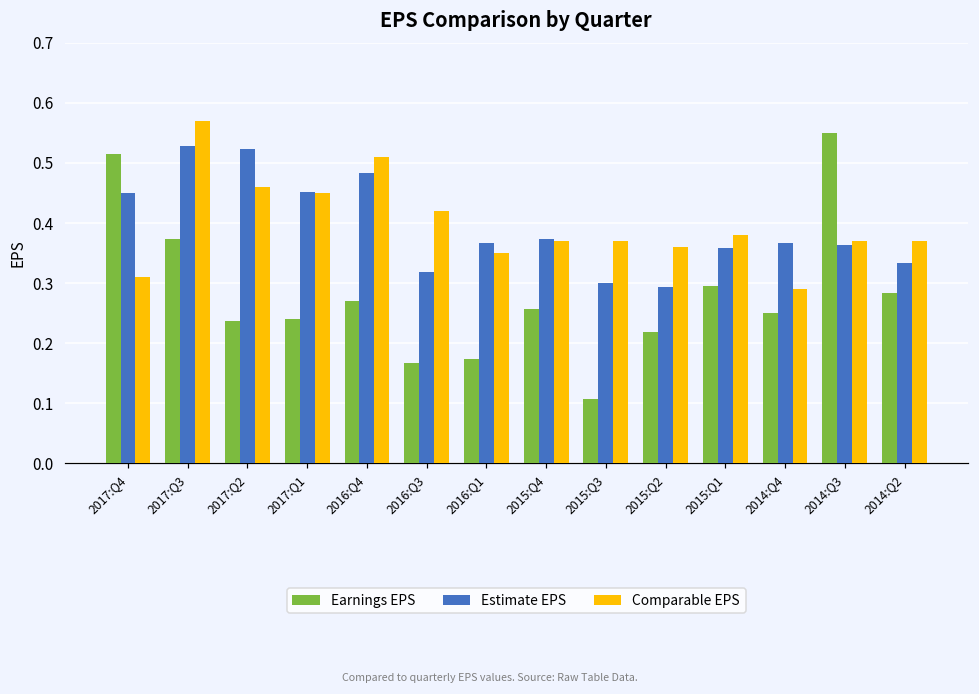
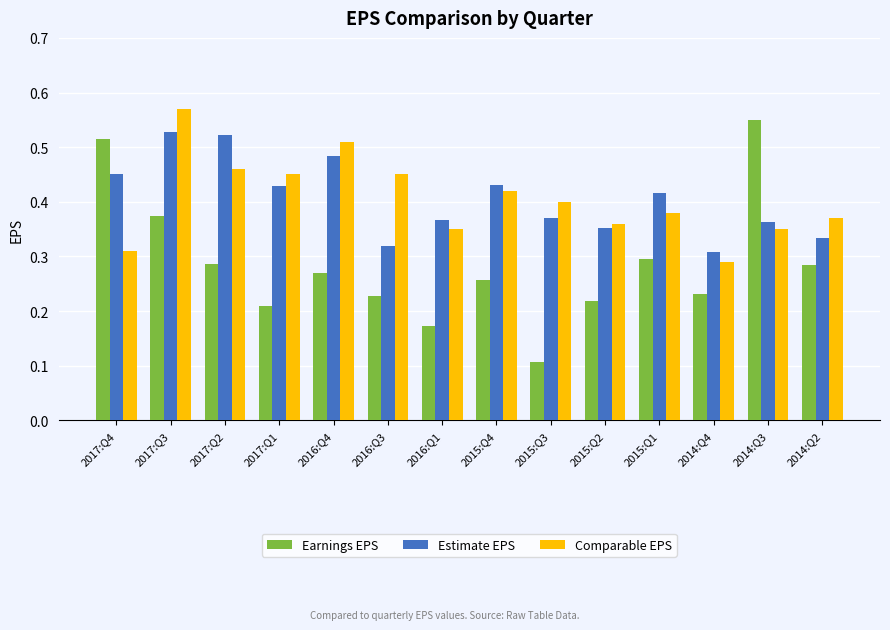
  {
    "Earnings EPS": {
      "2017:Q4": 0.52,
      "2017:Q3": 0.37,
-     "2017:Q2": 0.24,
-     "2017:Q1": 0.24,
+     "2017:Q2": 0.29,
+     "2017:Q1": 0.21,
      "2016:Q4": 0.27,
-     "2016:Q3": 0.17,
+     "2016:Q3": 0.23,
      "2016:Q1": 0.17,
      "2015:Q4": 0.26,
      "2015:Q3": 0.11,
      "2015:Q2": 0.22,
      "2015:Q1": 0.30,
-     "2014:Q4": 0.25,
+     "2014:Q4": 0.23,
      "2014:Q3": 0.55,
      "2014:Q2": 0.28
    },
    "Estimate EPS": {
      "2017:Q4": 0.45,
      "2017:Q3": 0.53,
      "2017:Q2": 0.52,
-     "2017:Q1": 0.45,
+     "2017:Q1": 0.43,
      "2016:Q4": 0.48,
      "2016:Q3": 0.32,
      "2016:Q1": 0.37,
-     "2015:Q4": 0.37,
-     "2015:Q3": 0.30,
-     "2015:Q2": 0.29,
-     "2015:Q1": 0.36,
-     "2014:Q4": 0.37,
+     "2015:Q4": 0.43,
+     "2015:Q3": 0.37,
+     "2015:Q2": 0.35,
+     "2015:Q1": 0.42,
+     "2014:Q4": 0.31,
      "2014:Q3": 0.36,
      "2014:Q2": 0.33
    },
    "Comparable EPS": {
      "2017:Q4": 0.31,
      "2017:Q3": 0.57,
      "2017:Q2": 0.46,
      "2017:Q1": 0.45,
      "2016:Q4": 0.51,
-     "2016:Q3": 0.42,
+     "2016:Q3": 0.45,
      "2016:Q1": 0.35,
-     "2015:Q4": 0.37,
-     "2015:Q3": 0.37,
+     "2015:Q4": 0.42,
+     "2015:Q3": 0.40,
      "2015:Q2": 0.36,
      "2015:Q1": 0.38,
      "2014:Q4": 0.29,
-     "2014:Q3": 0.37,
+     "2014:Q3": 0.35,
      "2014:Q2": 0.37
    }
  }
